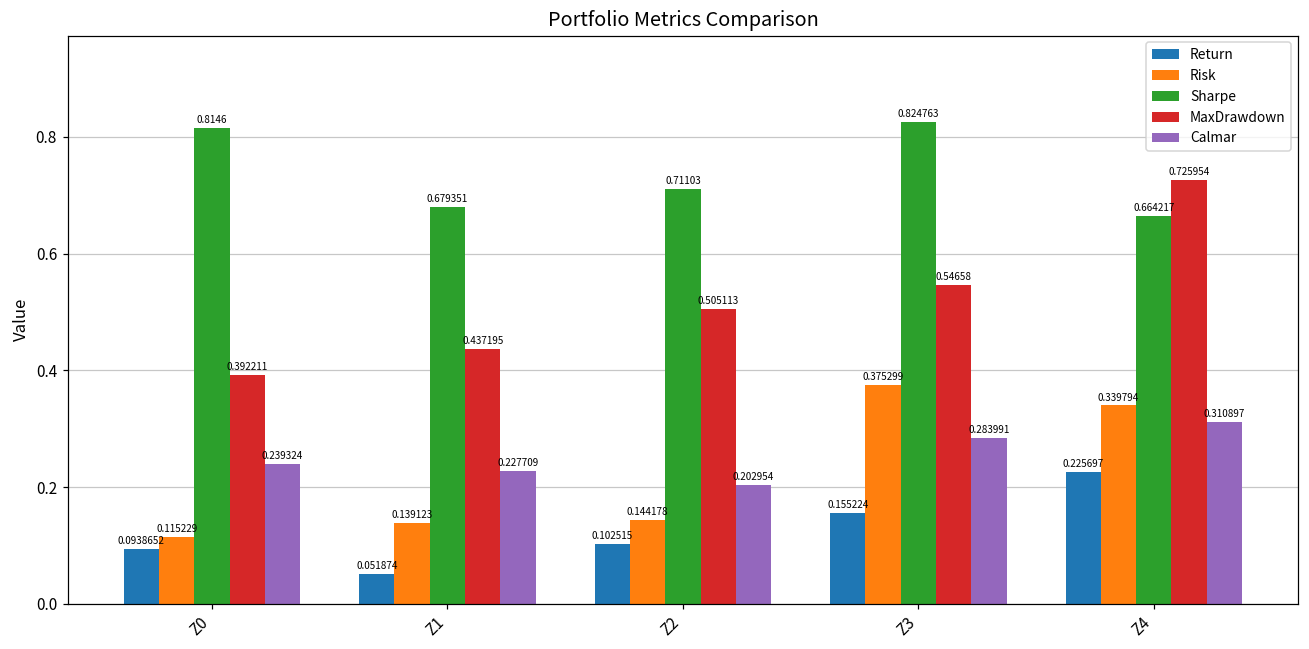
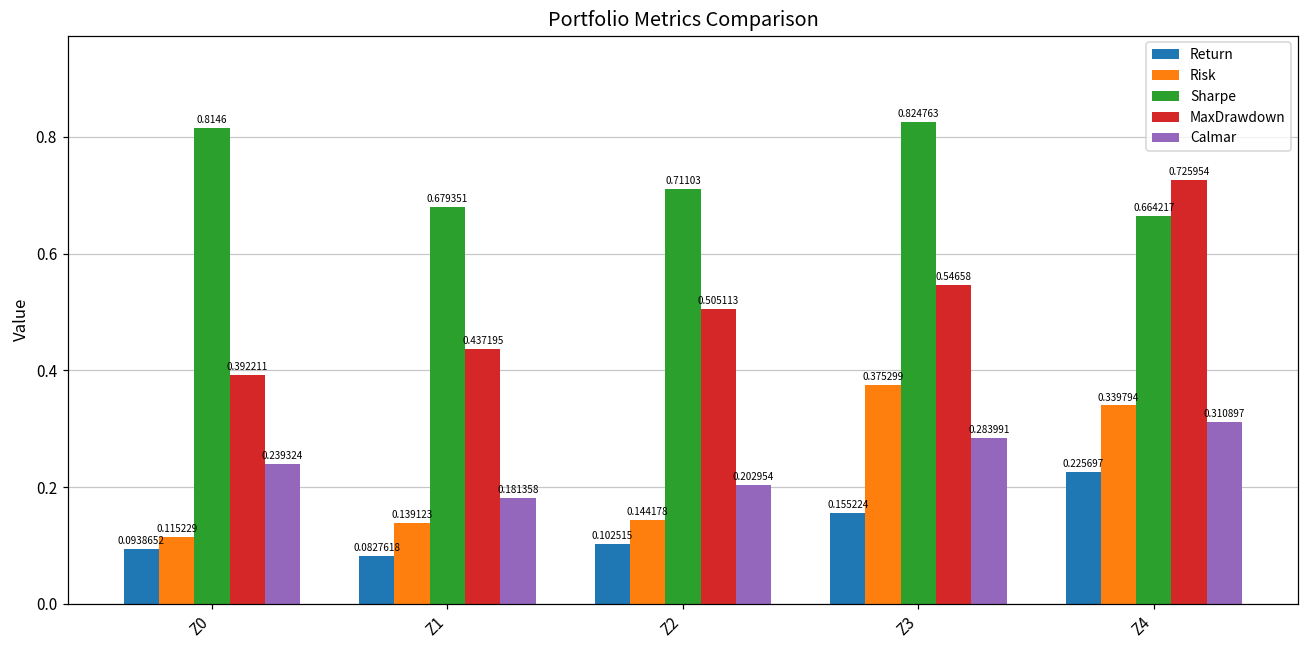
  {
    "Return": {
      "Z0": 0.0938652,
-     "Z1": 0.051874,
+     "Z1": 0.0827618,
      "Z2": 0.102515,
      "Z3": 0.155224,
      "Z4": 0.225697
    },
    "Risk": {
      "Z0": 0.115229,
      "Z1": 0.139123,
      "Z2": 0.144178,
      "Z3": 0.375299,
      "Z4": 0.339794
    },
    "Sharpe": {
      "Z0": 0.8146,
      "Z1": 0.679351,
      "Z2": 0.71103,
      "Z3": 0.824763,
      "Z4": 0.664217
    },
    "MaxDrawdown": {
      "Z0": 0.392211,
      "Z1": 0.437195,
      "Z2": 0.505113,
      "Z3": 0.54658,
      "Z4": 0.725954
    },
    "Calmar": {
      "Z0": 0.239324,
-     "Z1": 0.227709,
+     "Z1": 0.181358,
      "Z2": 0.202954,
      "Z3": 0.283991,
      "Z4": 0.310897
    }
  }
